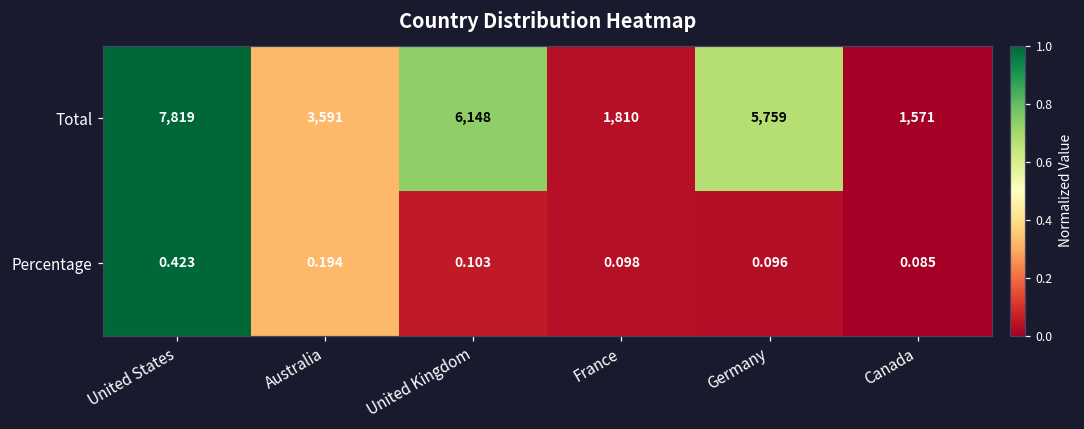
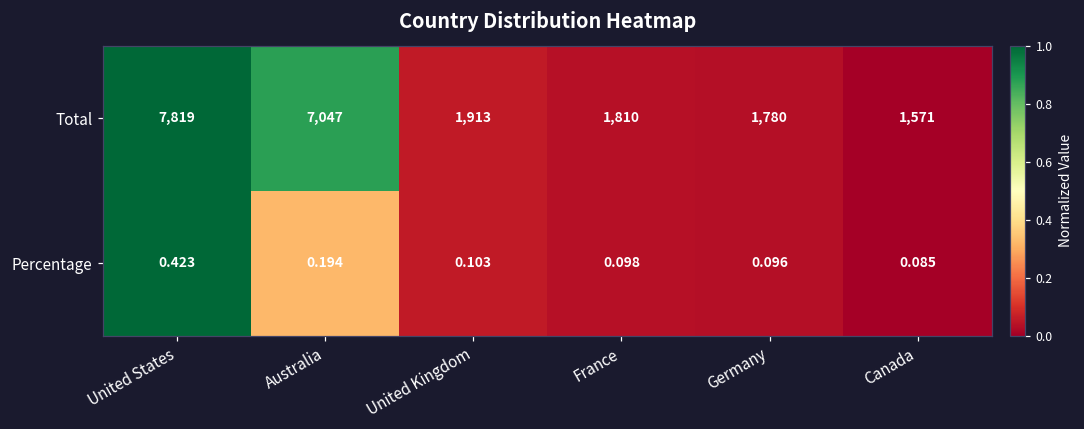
  {
    "Total": {
      "United States": "7,819",
-     "Australia": "3,591",
-     "United Kingdom": "6,148",
+     "Australia": "7,047",
+     "United Kingdom": "1,913",
      "France": "1,810",
-     "Germany": "5,759",
+     "Germany": "1,780",
      "Canada": "1,571"
    },
    "Percentage": {
      "United States": "0.423",
      "Australia": "0.194",
      "United Kingdom": "0.103",
      "France": "0.098",
      "Germany": "0.096",
      "Canada": "0.085"
    }
  }
